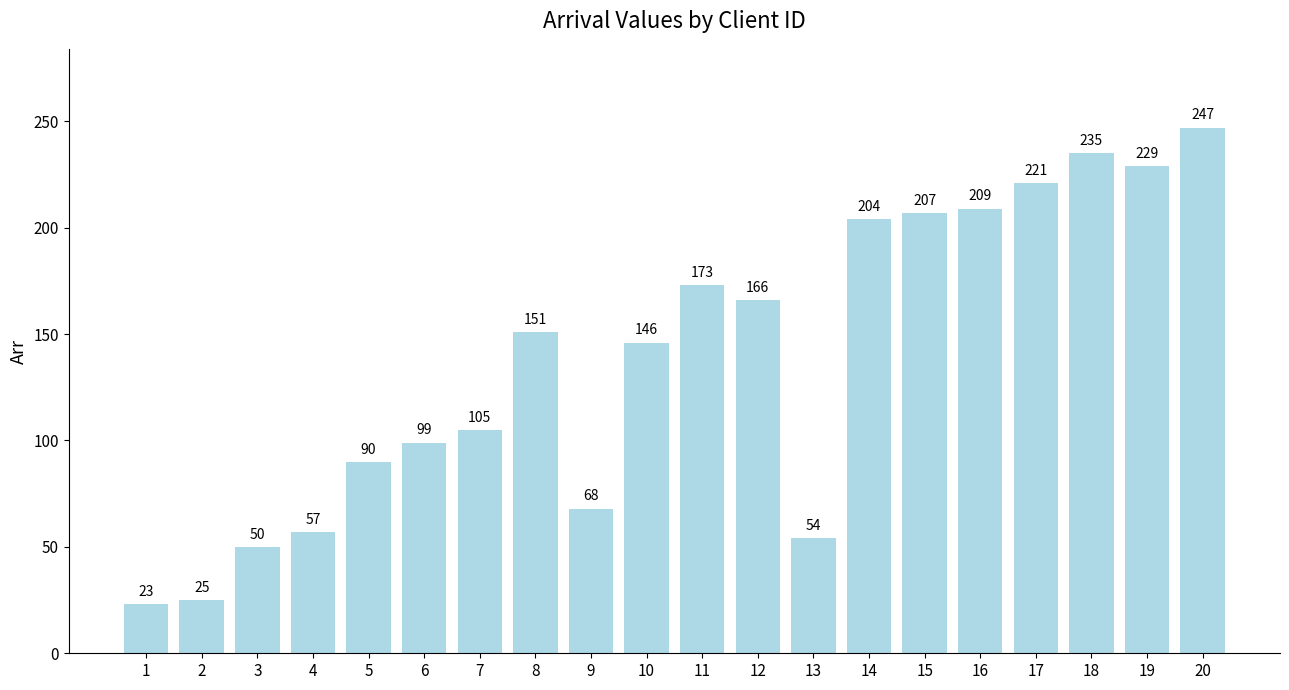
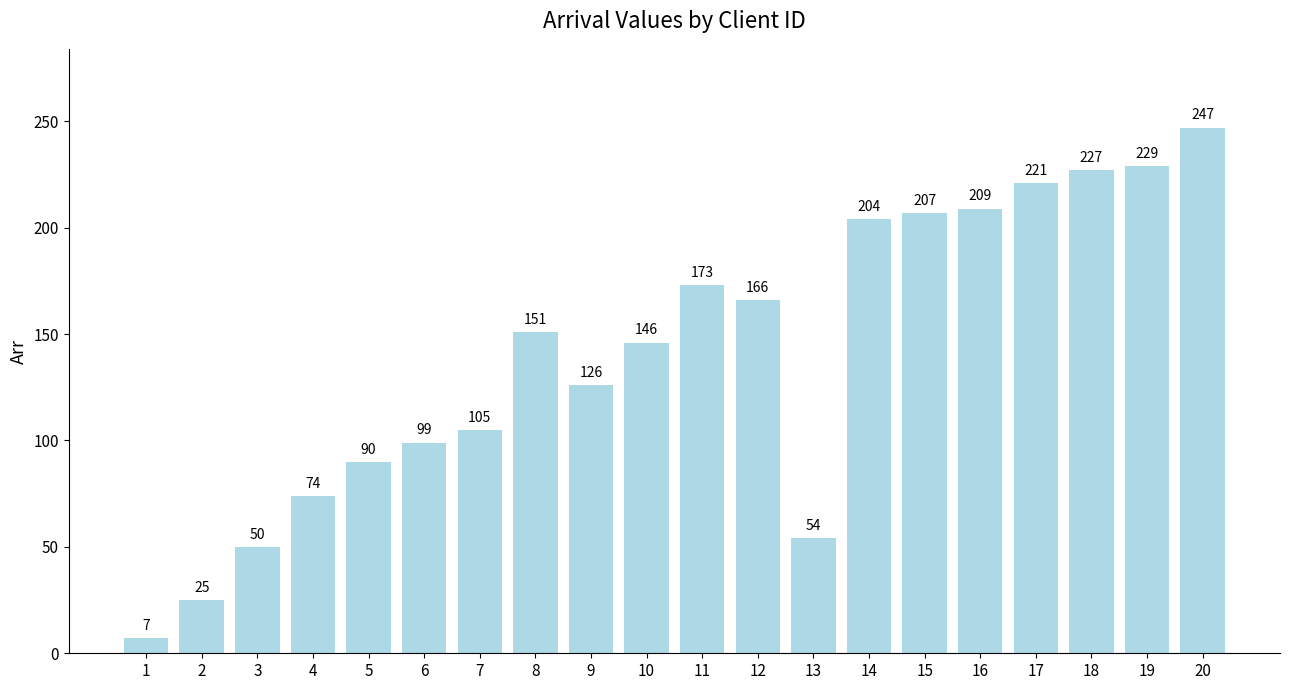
  {
-   "1": 23,
+   "1": 7,
    "2": 25,
    "3": 50,
-   "4": 57,
+   "4": 74,
    "5": 90,
    "6": 99,
    "7": 105,
    "8": 151,
-   "9": 68,
+   "9": 126,
    "10": 146,
    "11": 173,
    "12": 166,
    "13": 54,
    "14": 204,
    "15": 207,
    "16": 209,
    "17": 221,
-   "18": 235,
+   "18": 227,
    "19": 229,
    "20": 247
  }
